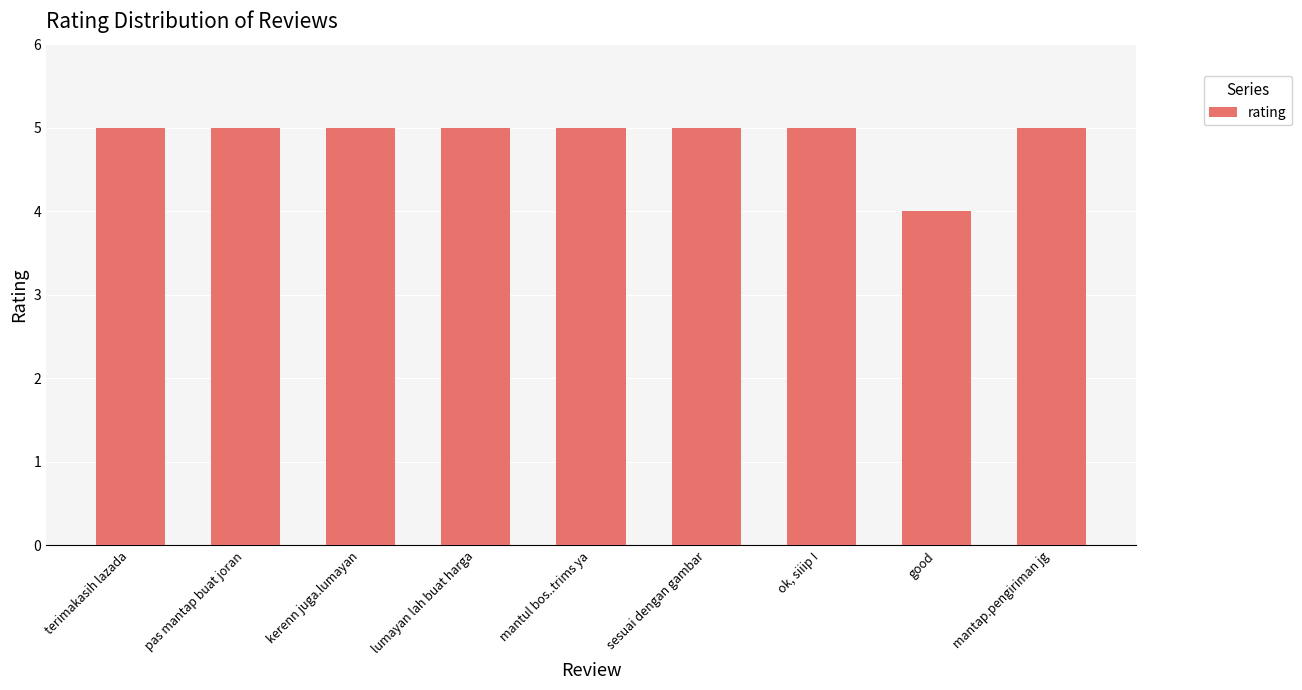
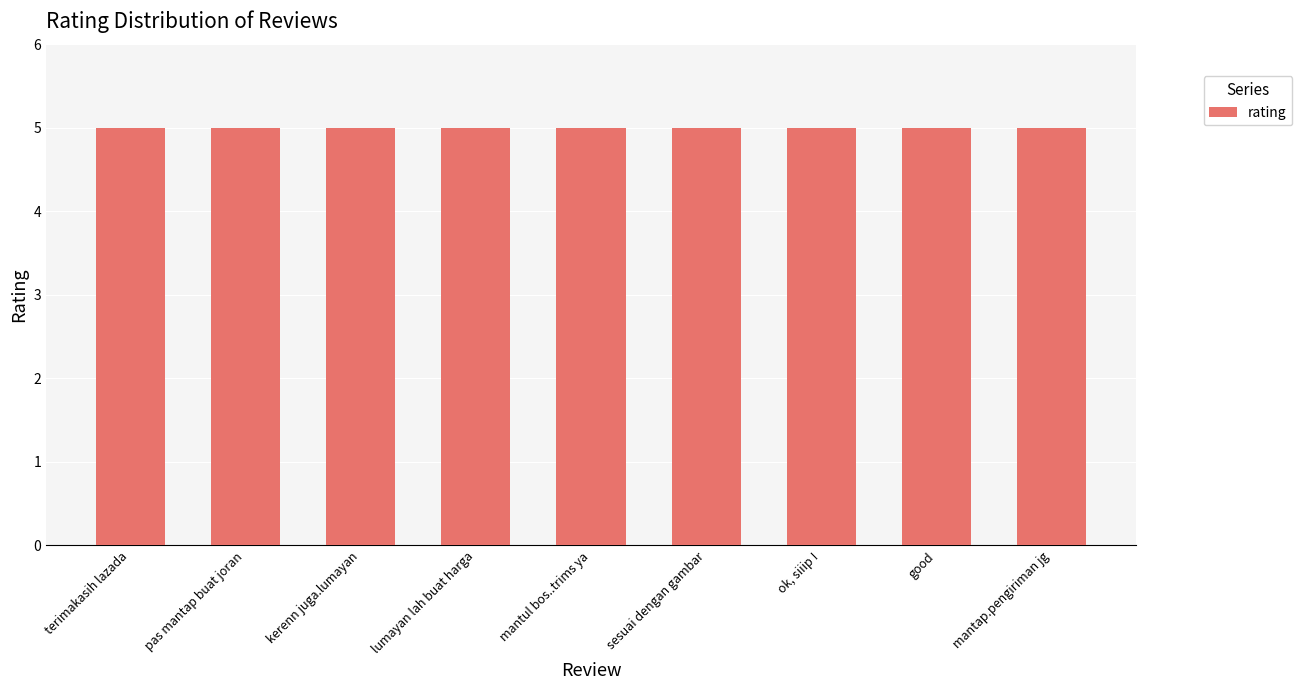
  {
    "terimakasih lazada": 5,
    "pas mantap buat joran": 5,
    "kerenn juga.lumayan": 5,
    "lumayan lah buat harga": 5,
    "mantul bos..trims ya": 5,
    "sesuai dengan gambar": 5,
    "ok, siiip !": 5,
-   "good": 4,
+   "good": 5,
    "mantap.pengiriman jg": 5
  }
